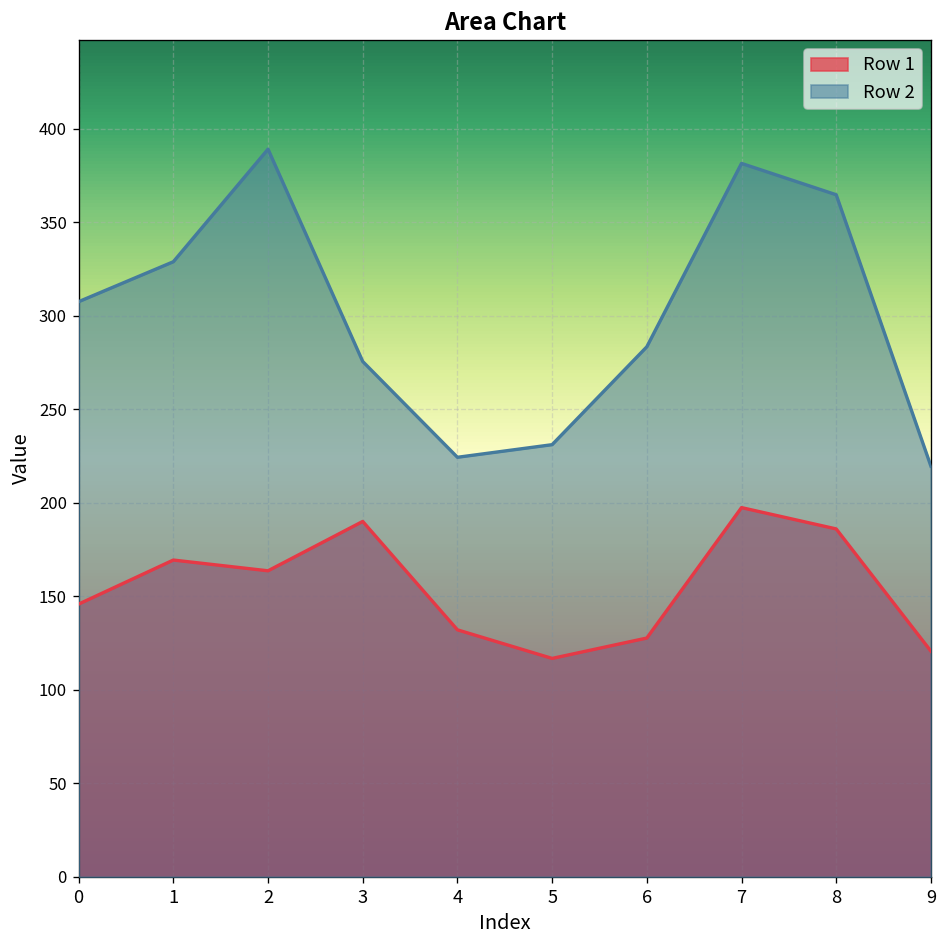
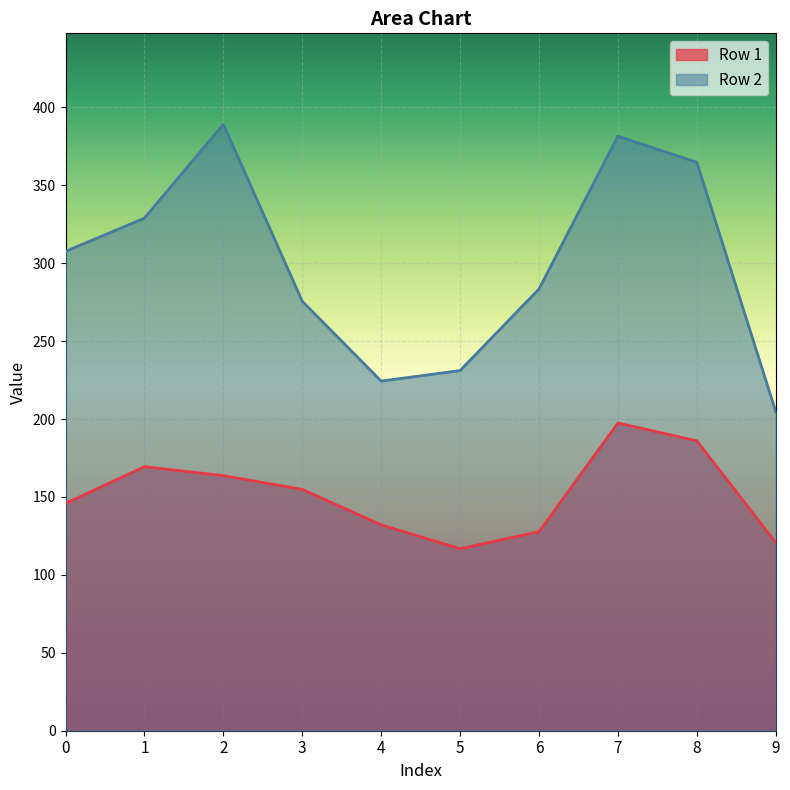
  {
    "Row 1": {
      "0": 146,
      "1": 169,
      "2": 164,
-     "3": 190,
+     "3": 155,
      "4": 132,
      "5": 117,
      "6": 128,
      "7": 197,
      "8": 186,
      "9": 121
    },
    "Row 2": {
      "0": 308,
      "1": 329,
      "2": 389,
      "3": 276,
      "4": 224,
      "5": 231,
      "6": 283,
      "7": 382,
      "8": 365,
-     "9": 220
+     "9": 205
    }
  }
